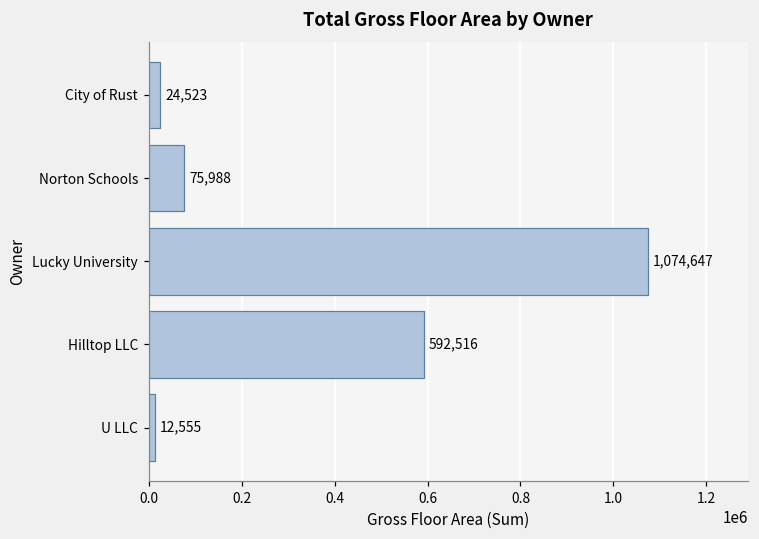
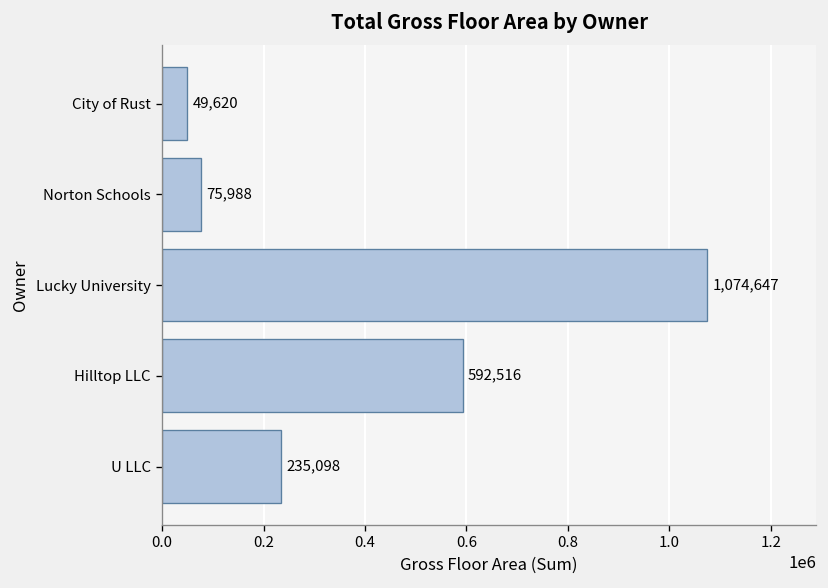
  {
-   "City of Rust": "24,523",
+   "City of Rust": "49,620",
    "Norton Schools": "75,988",
    "Lucky University": "1,074,647",
    "Hilltop LLC": "592,516",
-   "U LLC": "12,555"
+   "U LLC": "235,098"
  }
